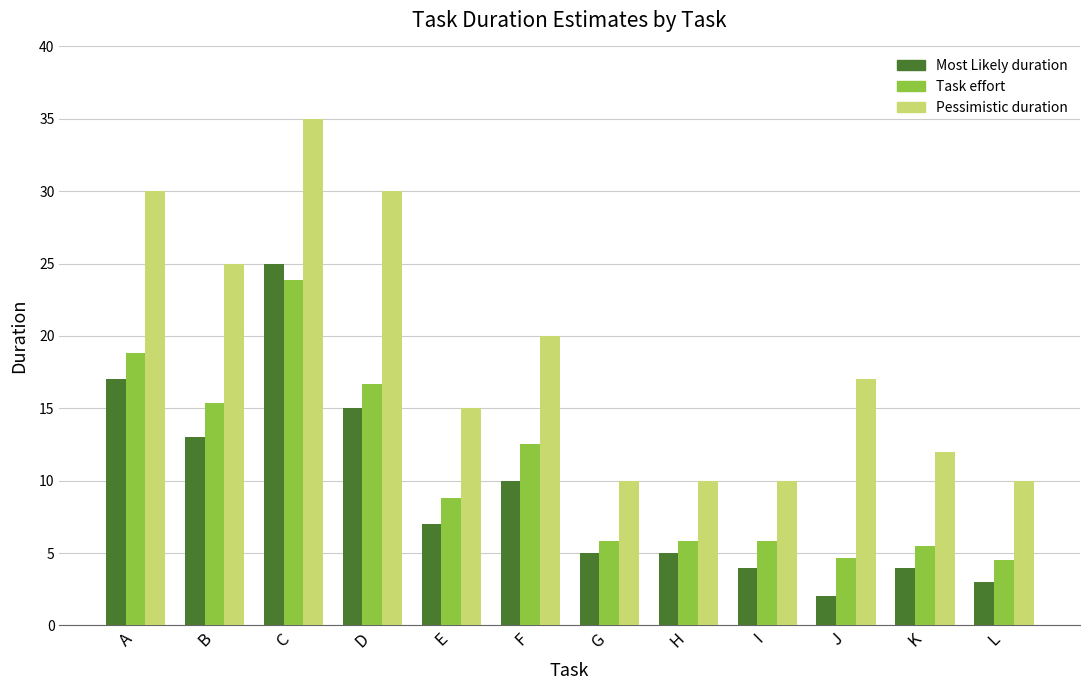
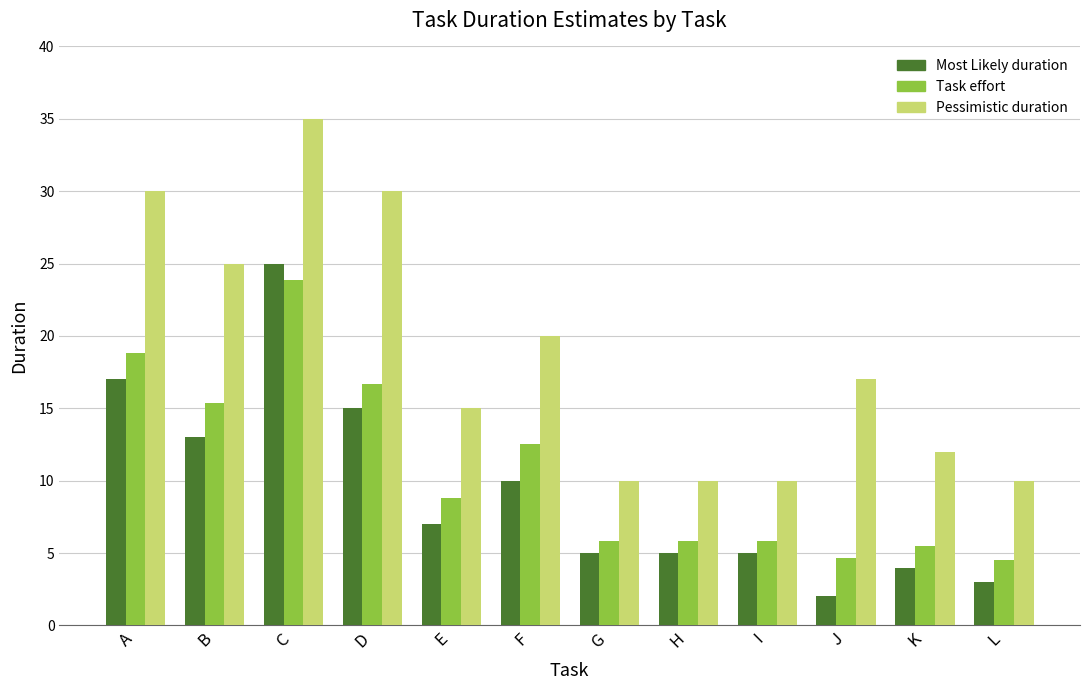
  {
    "Most Likely duration": {
      "A": 17,
      "B": 13,
      "C": 25,
      "D": 15,
      "E": 7,
      "F": 10,
      "G": 5,
      "H": 5,
-     "I": 4,
+     "I": 5,
      "J": 2,
      "K": 4,
      "L": 3
    },
    "Task effort": {
      "A": 19,
      "B": 15.3,
      "C": 24,
      "D": 16.7,
      "E": 9,
      "F": 12.5,
      "G": 6,
      "H": 6,
      "I": 6,
      "J": 4.7,
      "K": 5.5,
      "L": 4.5
    },
    "Pessimistic duration": {
      "A": 30,
      "B": 25,
      "C": 35,
      "D": 30,
      "E": 15,
      "F": 20,
      "G": 10,
      "H": 10,
      "I": 10,
      "J": 17,
      "K": 12,
      "L": 10
    }
  }
